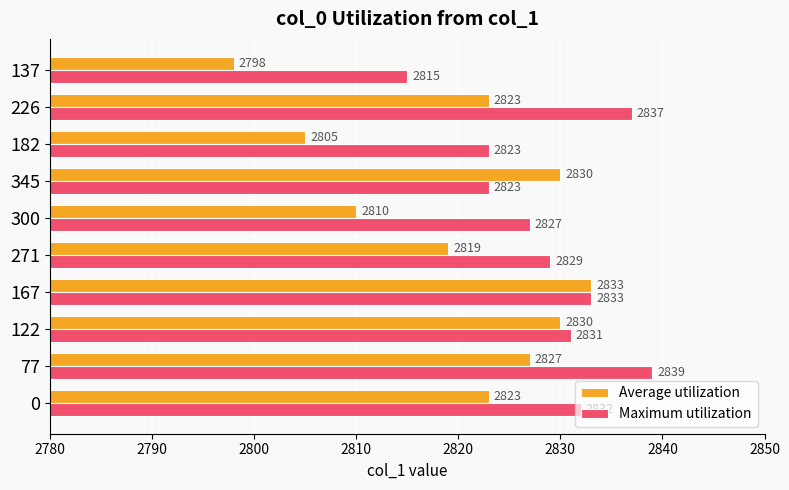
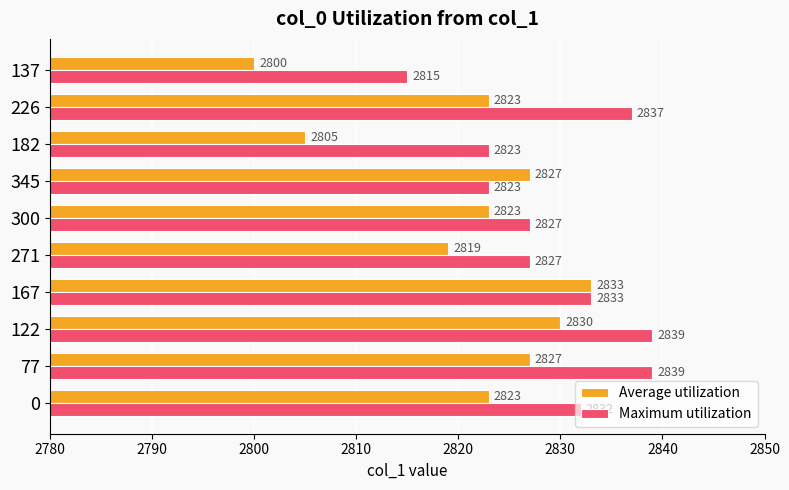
  {
    "Average utilization": {
-     "137": 2798,
+     "137": 2800,
      "226": 2823,
      "182": 2805,
-     "345": 2830,
-     "300": 2810,
+     "345": 2827,
+     "300": 2823,
      "271": 2819,
      "167": 2833,
      "122": 2830,
      "77": 2827,
      "0": 2823
    },
    "Maximum utilization": {
      "137": 2815,
      "226": 2837,
      "182": 2823,
      "345": 2823,
      "300": 2827,
-     "271": 2829,
+     "271": 2827,
      "167": 2833,
-     "122": 2831,
+     "122": 2839,
      "77": 2839
    }
  }
